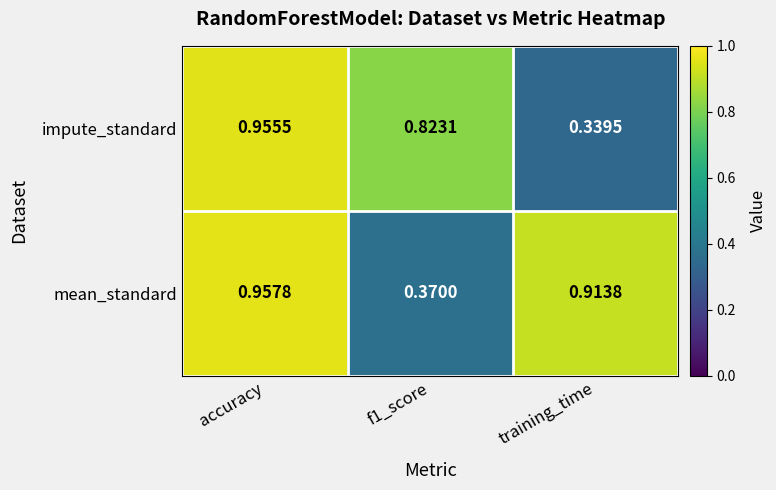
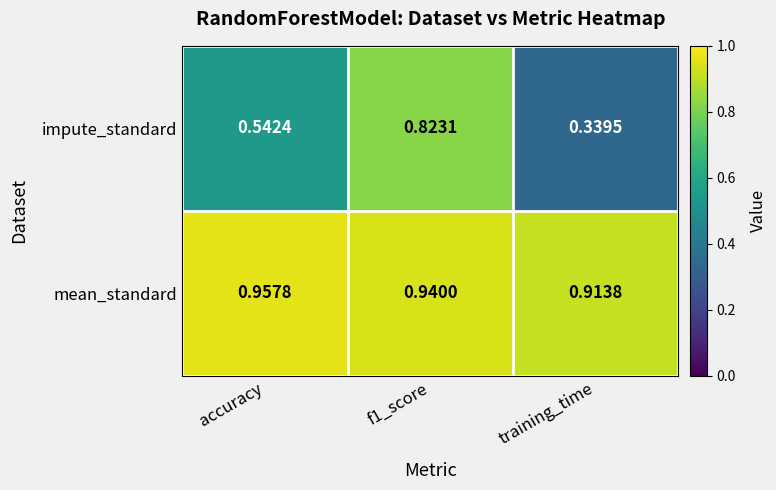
  {
    "impute_standard": {
-     "accuracy": 0.9555,
+     "accuracy": 0.5424,
      "f1_score": 0.8231,
      "training_time": 0.3395
    },
    "mean_standard": {
      "accuracy": 0.9578,
-     "f1_score": 0.3700,
+     "f1_score": 0.9400,
      "training_time": 0.9138
    }
  }
